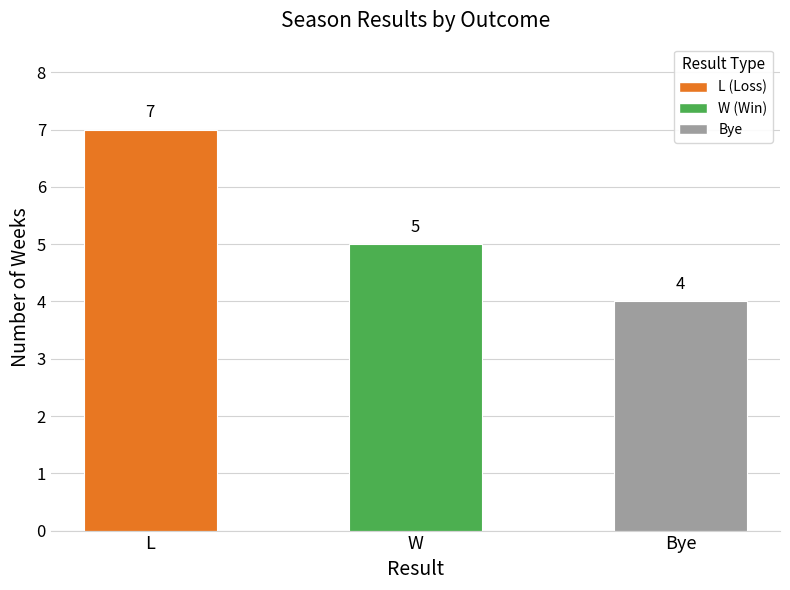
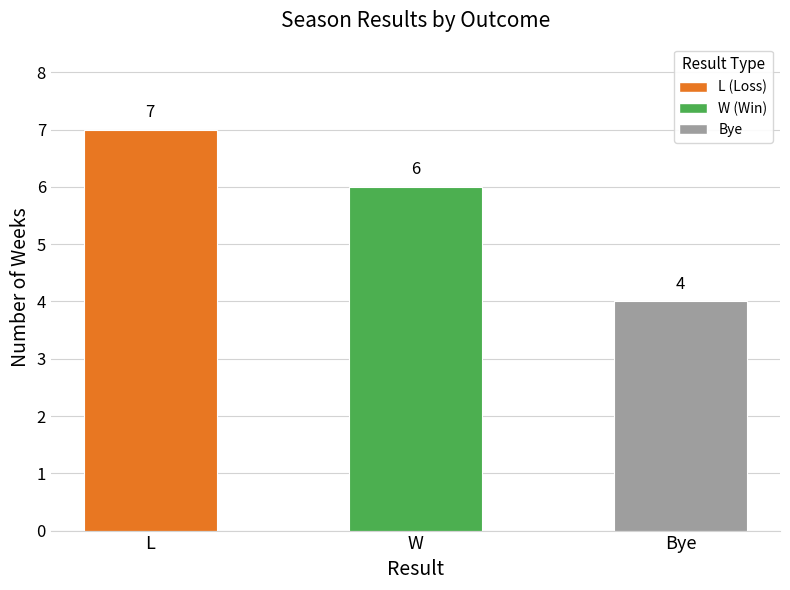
  {
    "L": 7,
-   "W": 5,
+   "W": 6,
    "Bye": 4
  }
